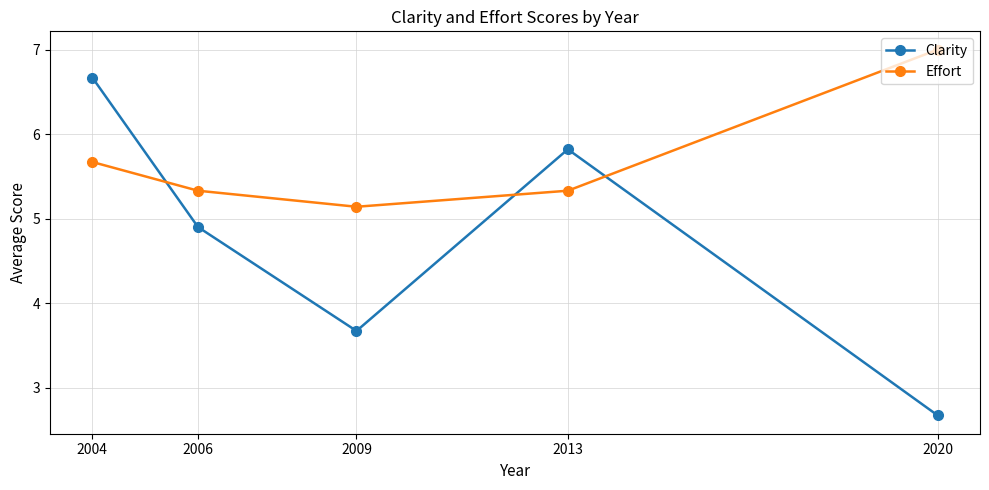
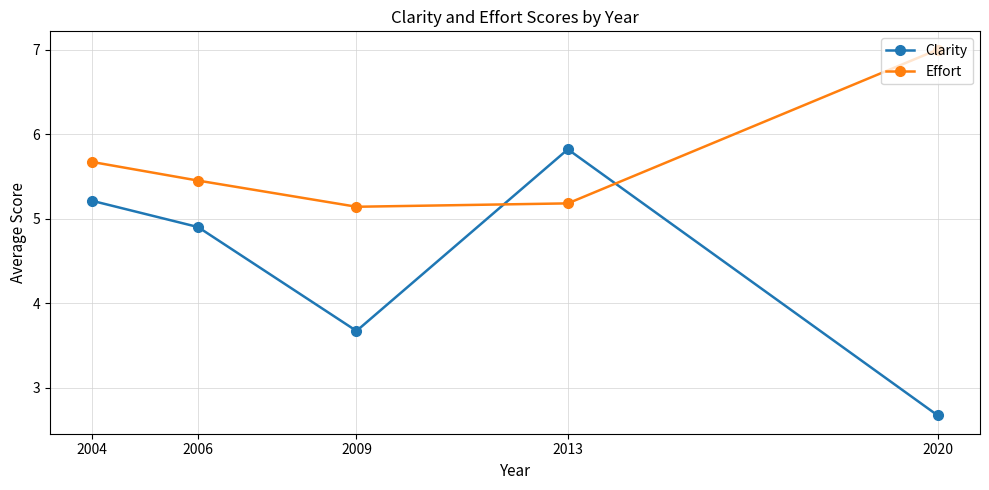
  {
    "Clarity": {
-     "2004": 6.7,
+     "2004": 5.2,
      "2006": 4.9,
      "2009": 3.7,
      "2013": 5.8,
      "2020": 2.7
    },
    "Effort": {
      "2004": 5.7,
-     "2006": 5.3,
+     "2006": 5.5,
      "2009": 5.1,
-     "2013": 5.3
+     "2013": 5.2
    }
  }
